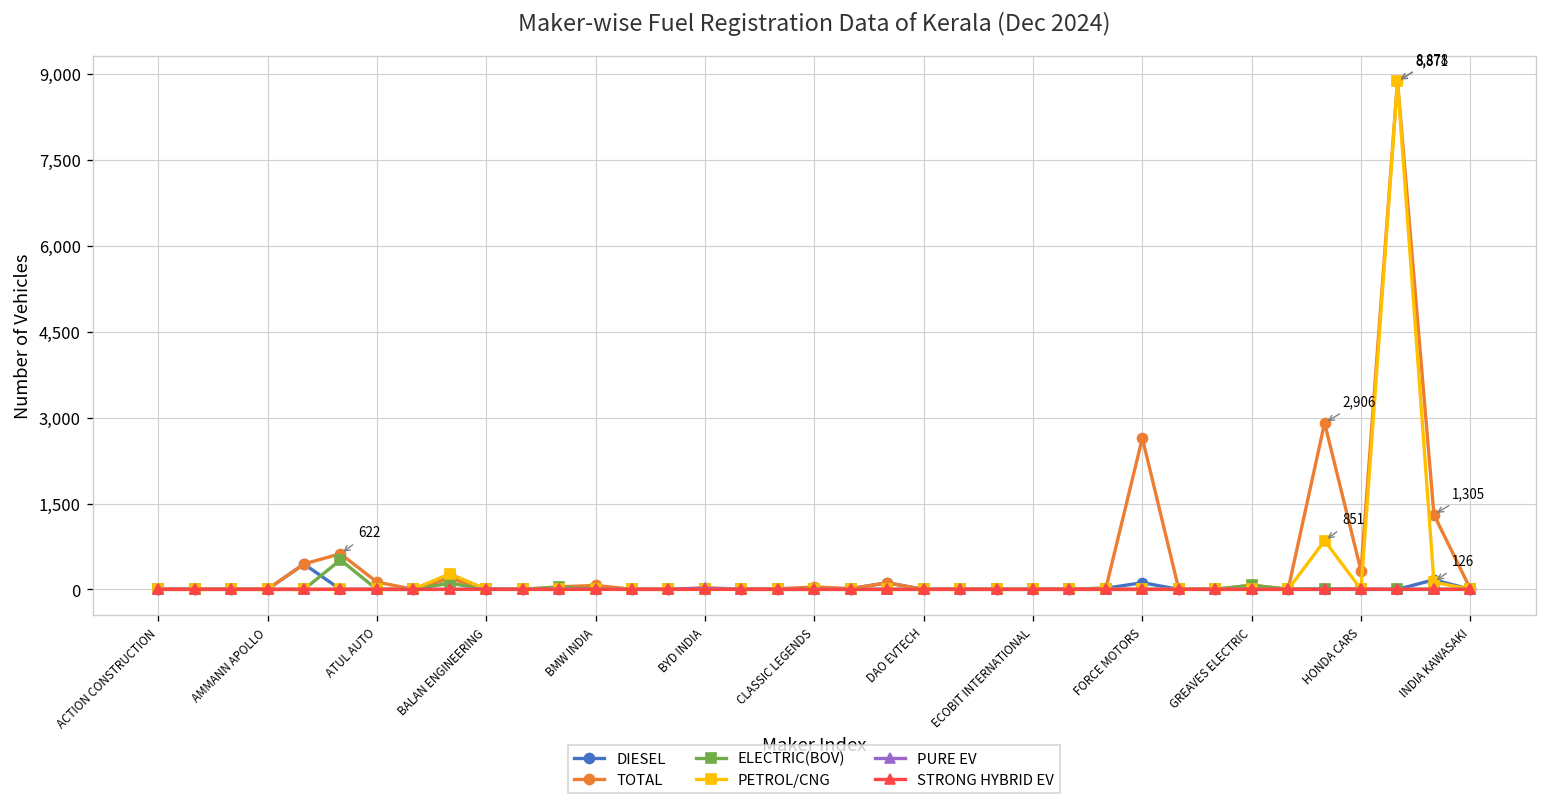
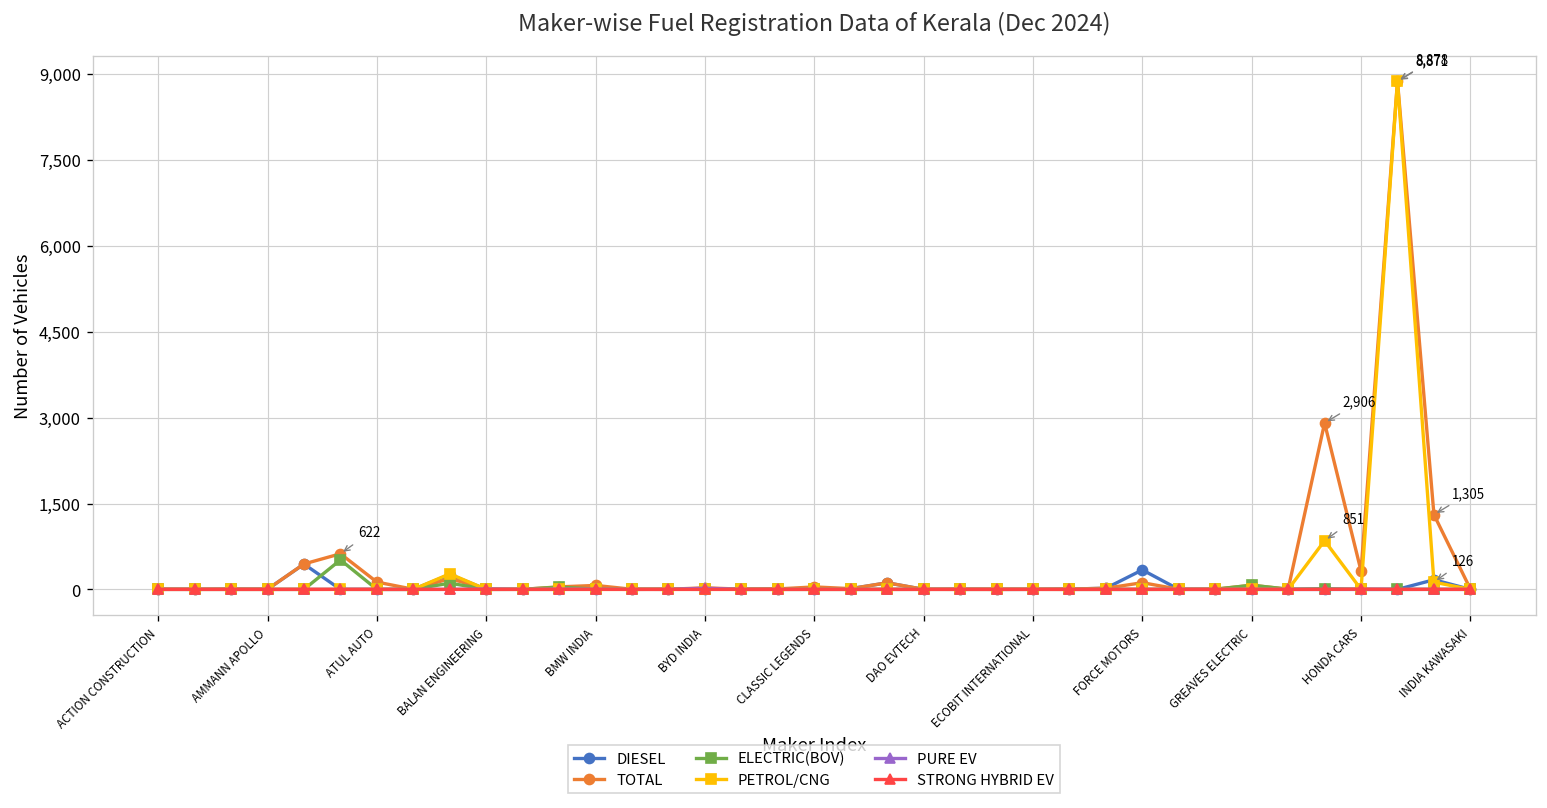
  {
    "DIESEL": {
-     "FORCE MOTORS": "100"
+     "FORCE MOTORS": "300"
    },
    "TOTAL": {
      "ATUL AUTO": "100",
      "BMW INDIA": "100",
-     "FORCE MOTORS": "2,600",
+     "FORCE MOTORS": "100",
      "HONDA CARS": "300"
    }
  }
